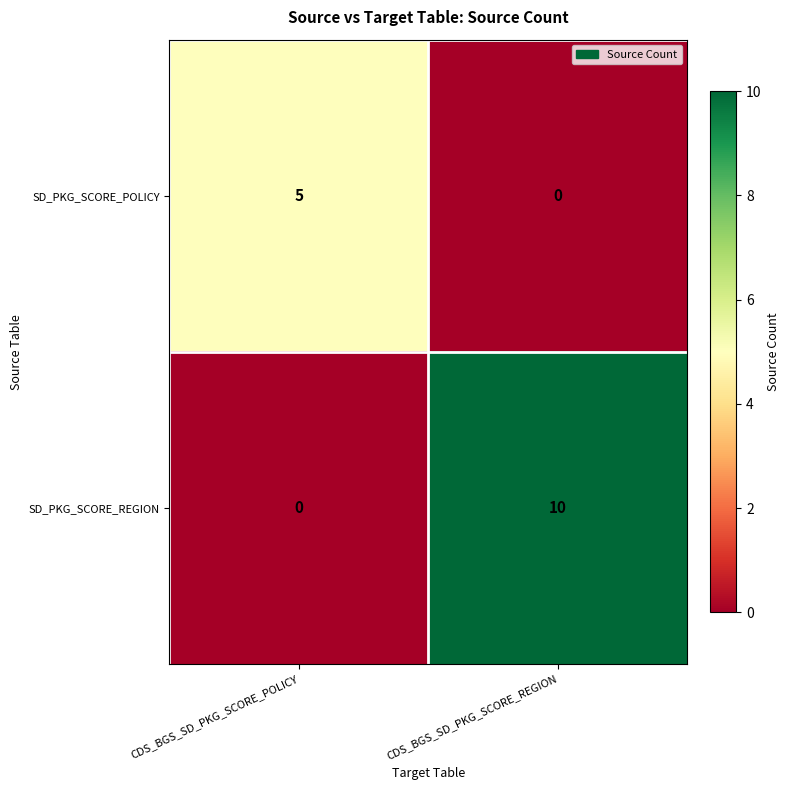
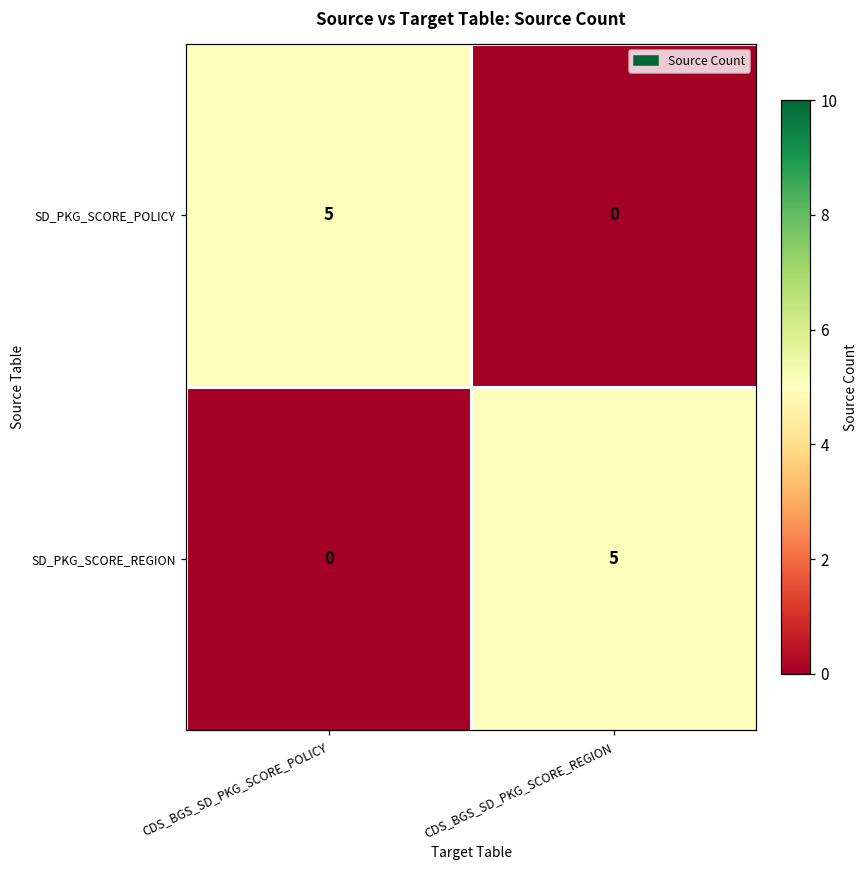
  {
    "SD_PKG_SCORE_POLICY": {
      "CDS_BGS_SD_PKG_SCORE_POLICY": 5,
      "CDS_BGS_SD_PKG_SCORE_REGION": 0
    },
    "SD_PKG_SCORE_REGION": {
      "CDS_BGS_SD_PKG_SCORE_POLICY": 0,
-     "CDS_BGS_SD_PKG_SCORE_REGION": 10
+     "CDS_BGS_SD_PKG_SCORE_REGION": 5
    }
  }
